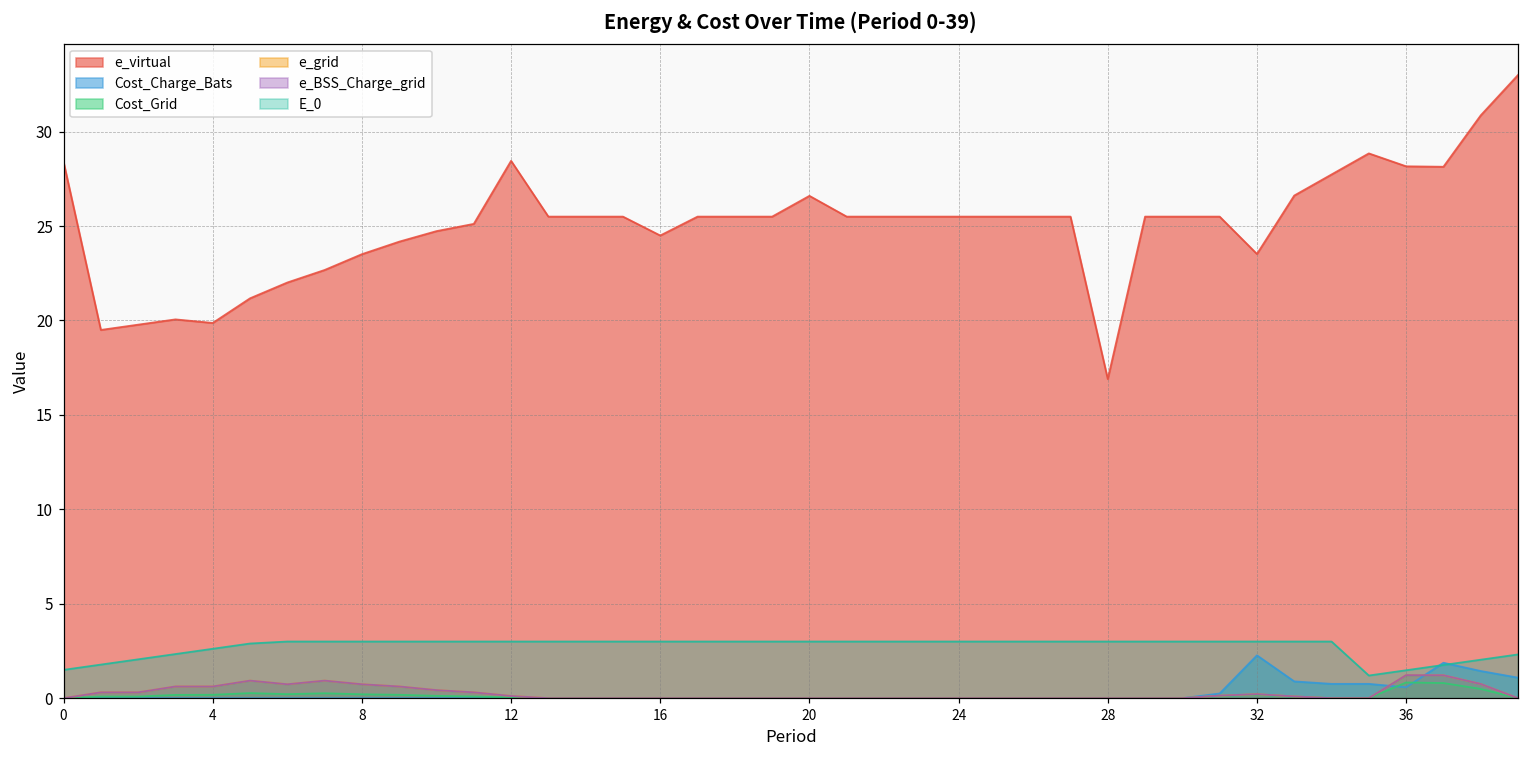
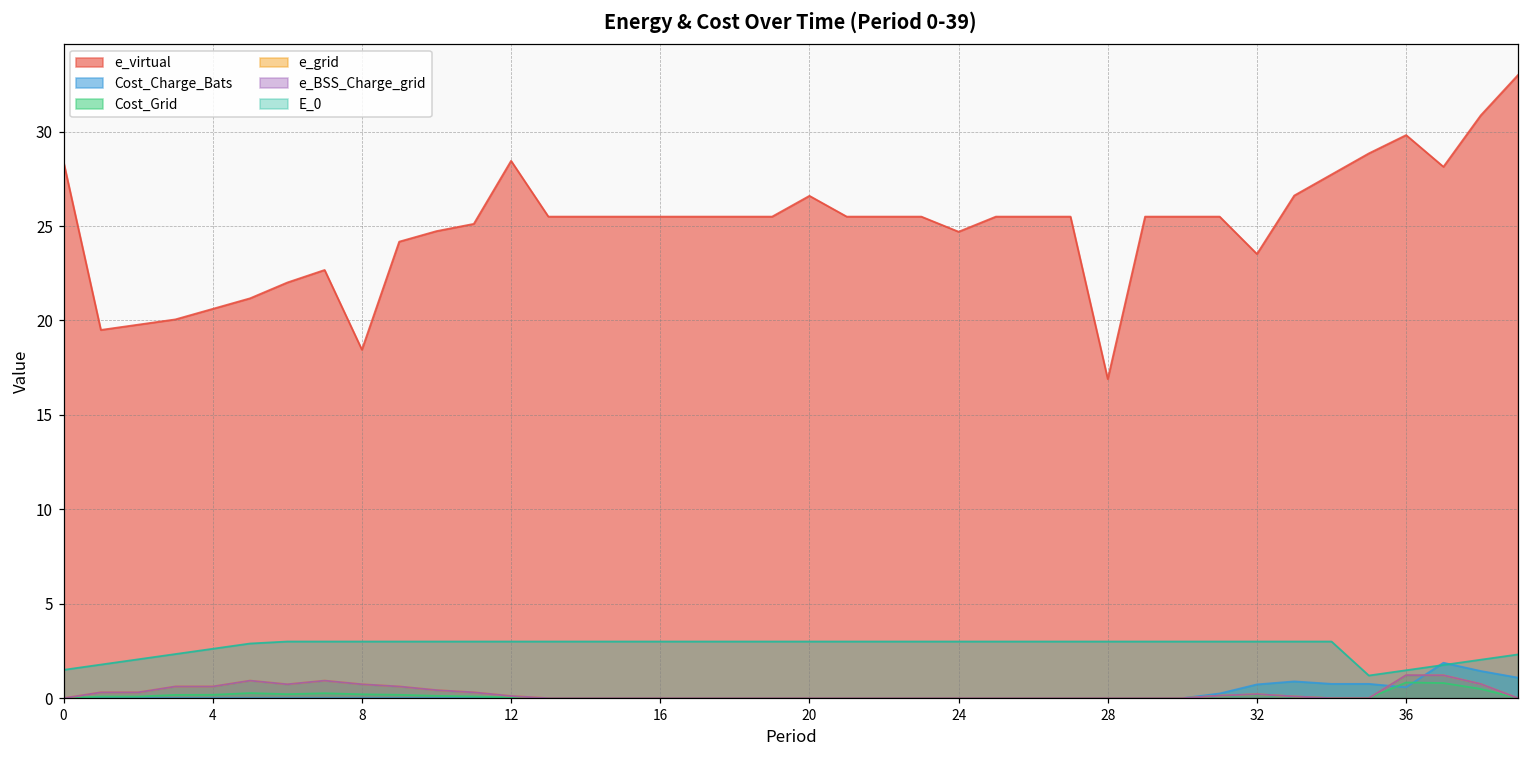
  {
    "e_virtual": {
      "0": 28.4,
-     "4": 19.9,
-     "8": 23.5,
+     "4": 20.6,
+     "8": 18.5,
      "12": 28.5,
-     "16": 24.5,
+     "16": 25.5,
      "20": 26.6,
-     "24": 25.5,
+     "24": 24.7,
      "28": 16.9,
      "32": 23.5,
-     "36": 28.2
+     "36": 29.8
    },
    "Cost_Charge_Bats": {
      "4": 0.0,
      "8": 0.0,
-     "32": 2.3,
+     "32": 0.7,
      "36": 0.6
    },
    "e_BSS_Charge_grid": {
      "4": 0.6,
      "8": 0.7,
      "36": 1.2
    }
  }
